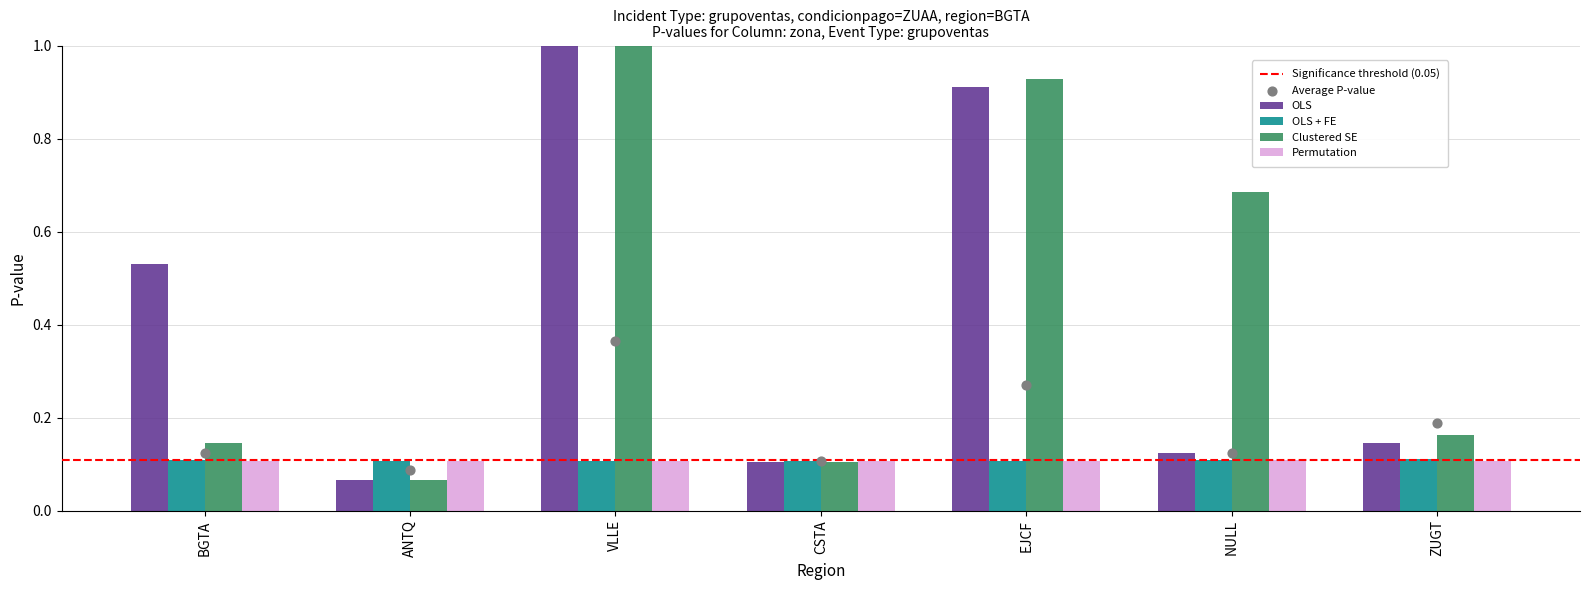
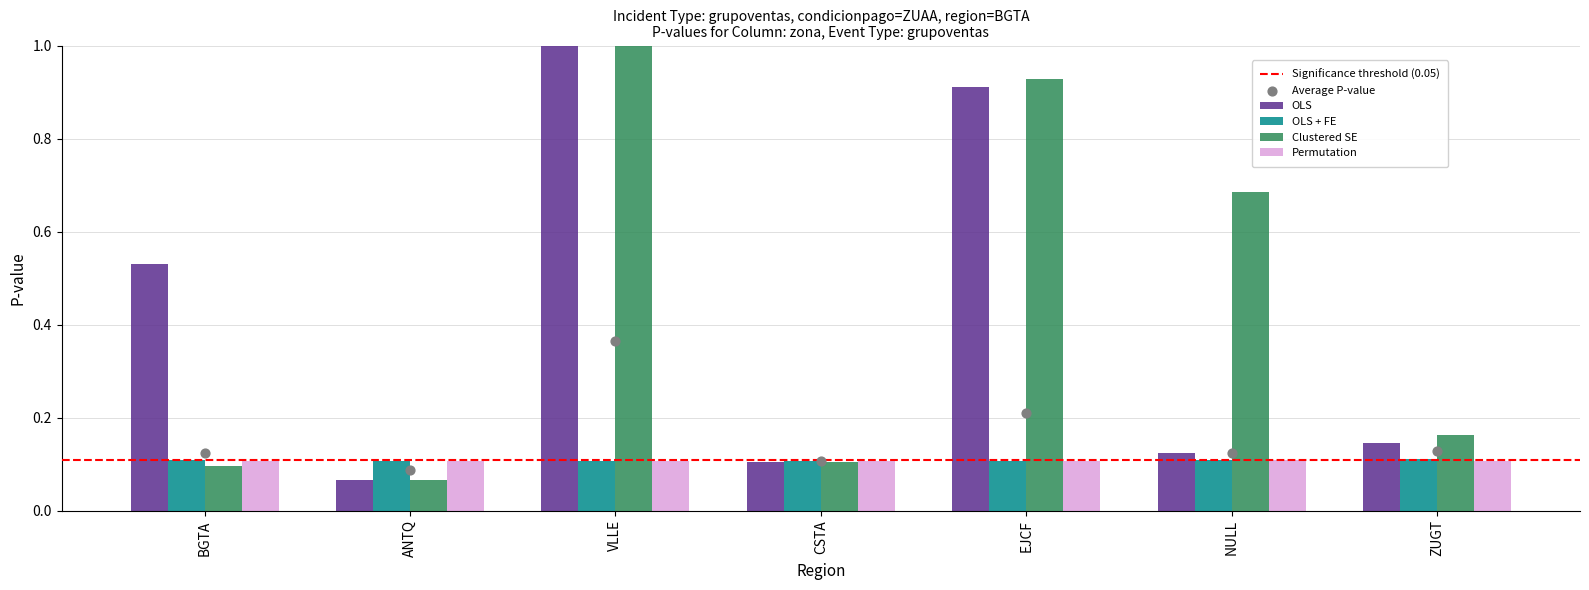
  {
    "OLS": {
      "BGTA": 0.53,
      "ANTQ": 0.07,
      "VLLE": 1.00,
      "CSTA": 0.11,
      "EJCF": 0.91,
      "NULL": 0.12,
      "ZUGT": 0.14
    },
    "Average P-value": {
-     "EJCF": 0.27,
-     "ZUGT": 0.19
+     "EJCF": 0.21,
+     "ZUGT": 0.13
    },
    "OLS + FE": {
      "BGTA": 0.11,
      "ANTQ": 0.11,
      "VLLE": 0.11,
      "CSTA": 0.11,
      "EJCF": 0.11,
      "NULL": 0.11,
      "ZUGT": 0.11
    },
    "Clustered SE": {
-     "BGTA": 0.14,
+     "BGTA": 0.10,
      "ANTQ": 0.07,
      "VLLE": 1.00,
      "CSTA": 0.11,
      "EJCF": 0.93,
      "NULL": 0.68,
      "ZUGT": 0.16
    },
    "Permutation": {
      "BGTA": 0.11,
      "ANTQ": 0.11,
      "VLLE": 0.11,
      "CSTA": 0.11,
      "EJCF": 0.11,
      "NULL": 0.11,
      "ZUGT": 0.11
    }
  }
